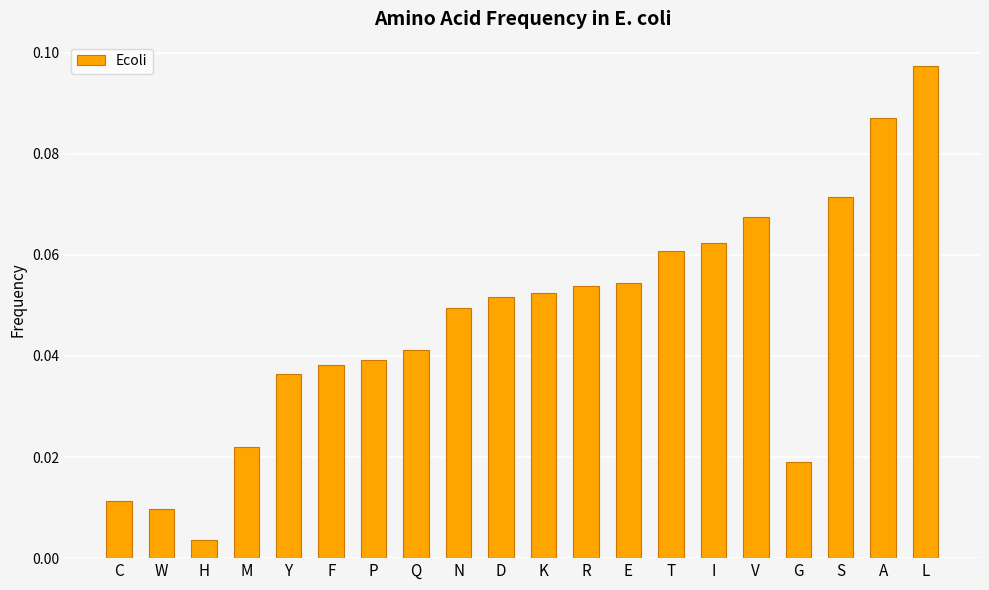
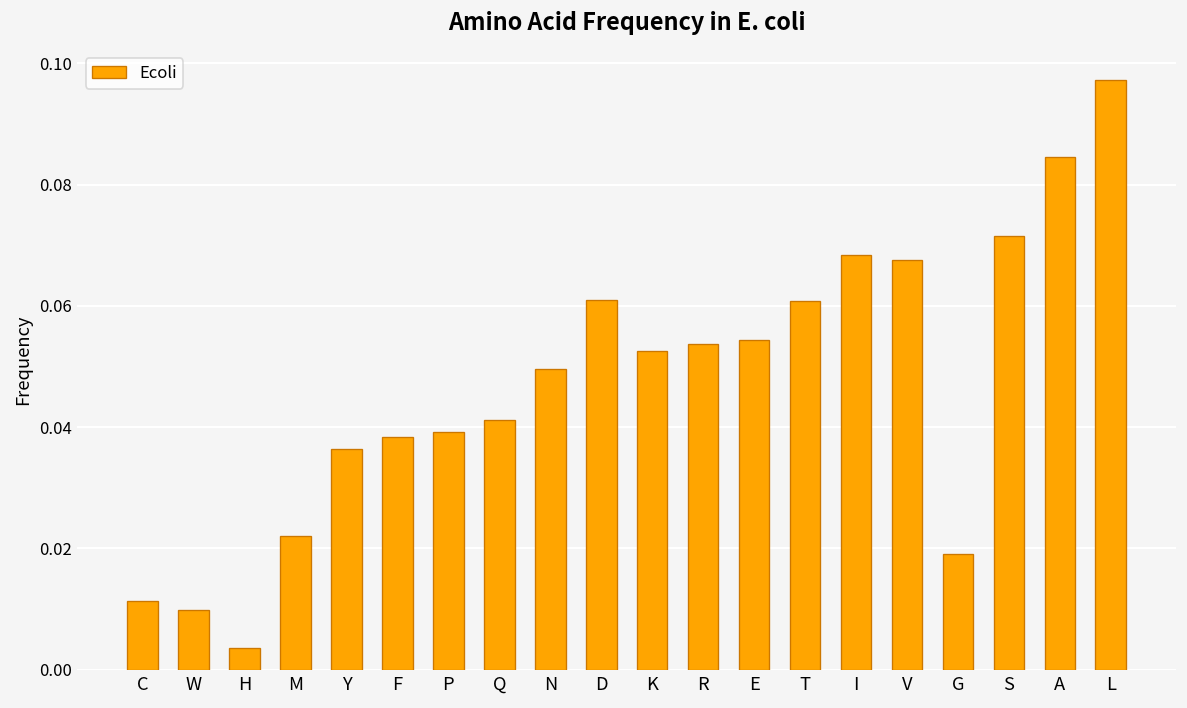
  {
    "C": 0.011,
    "W": 0.010,
    "H": 0.004,
    "M": 0.022,
    "Y": 0.036,
    "F": 0.038,
    "P": 0.039,
    "Q": 0.041,
    "N": 0.050,
-   "D": 0.052,
+   "D": 0.061,
    "K": 0.053,
    "R": 0.054,
    "E": 0.054,
    "T": 0.061,
-   "I": 0.062,
+   "I": 0.068,
    "V": 0.068,
    "G": 0.019,
    "S": 0.072,
-   "A": 0.087,
+   "A": 0.085,
    "L": 0.097
  }
